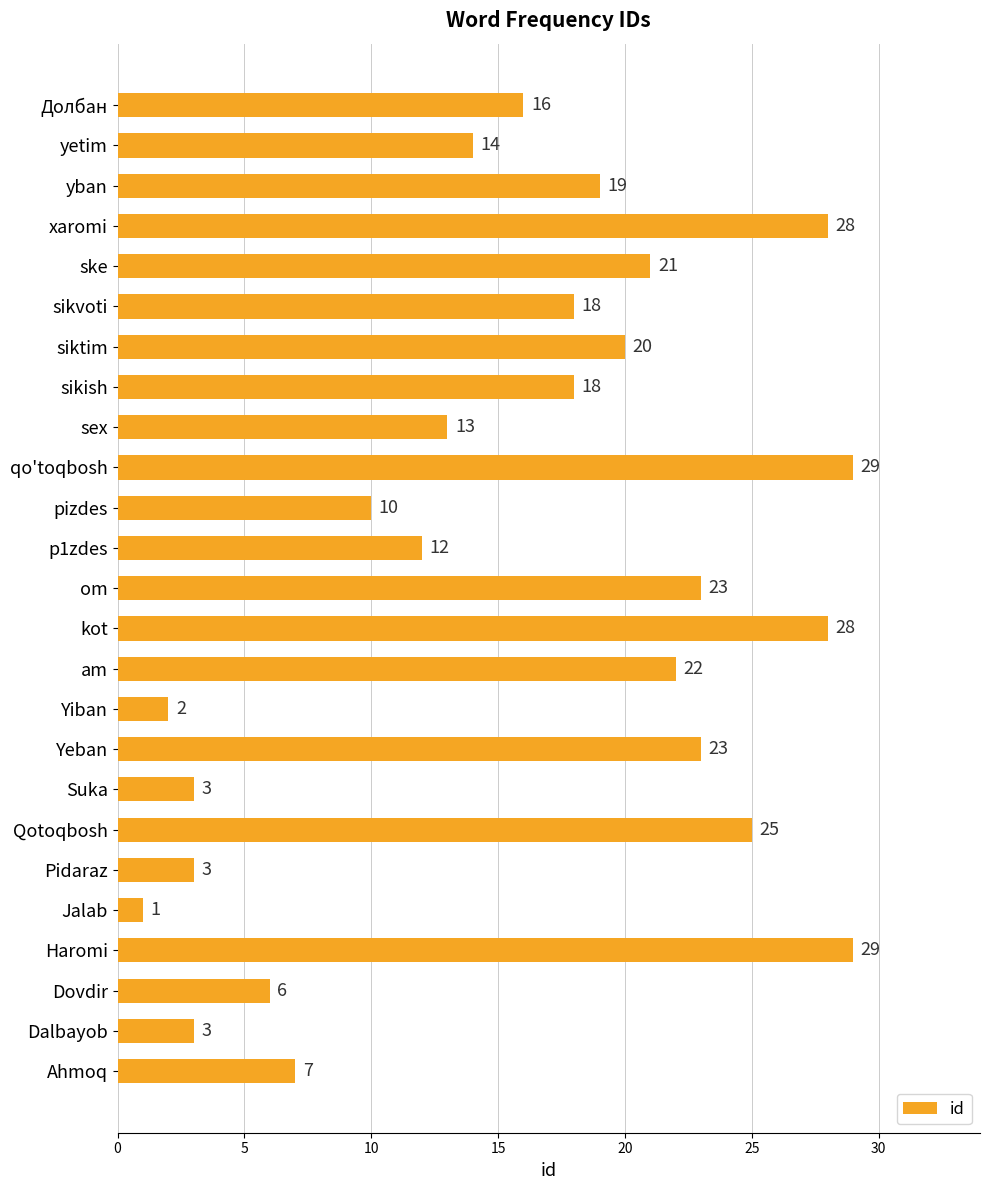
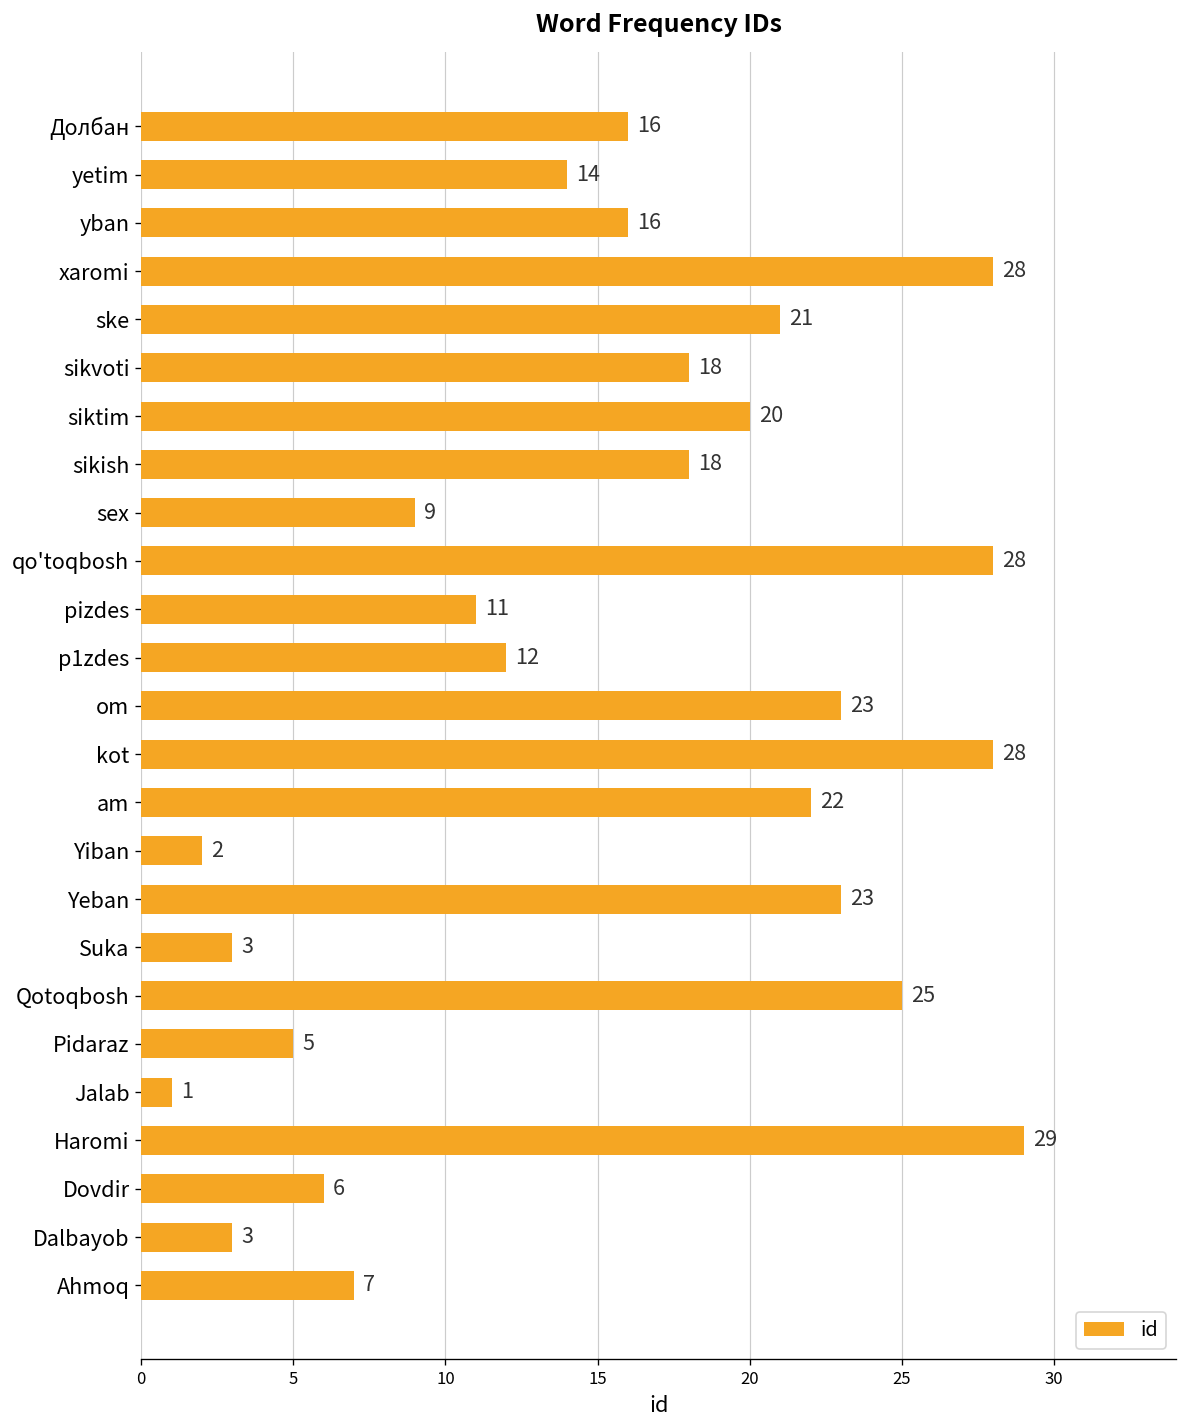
  {
    "Долбан": 16,
    "yetim": 14,
-   "yban": 19,
+   "yban": 16,
    "xaromi": 28,
    "ske": 21,
    "sikvoti": 18,
    "siktim": 20,
    "sikish": 18,
-   "sex": 13,
-   "qo'toqbosh": 29,
-   "pizdes": 10,
+   "sex": 9,
+   "qo'toqbosh": 28,
+   "pizdes": 11,
    "p1zdes": 12,
    "om": 23,
    "kot": 28,
    "am": 22,
    "Yiban": 2,
    "Yeban": 23,
    "Suka": 3,
    "Qotoqbosh": 25,
-   "Pidaraz": 3,
+   "Pidaraz": 5,
    "Jalab": 1,
    "Haromi": 29,
    "Dovdir": 6,
    "Dalbayob": 3,
    "Ahmoq": 7
  }
